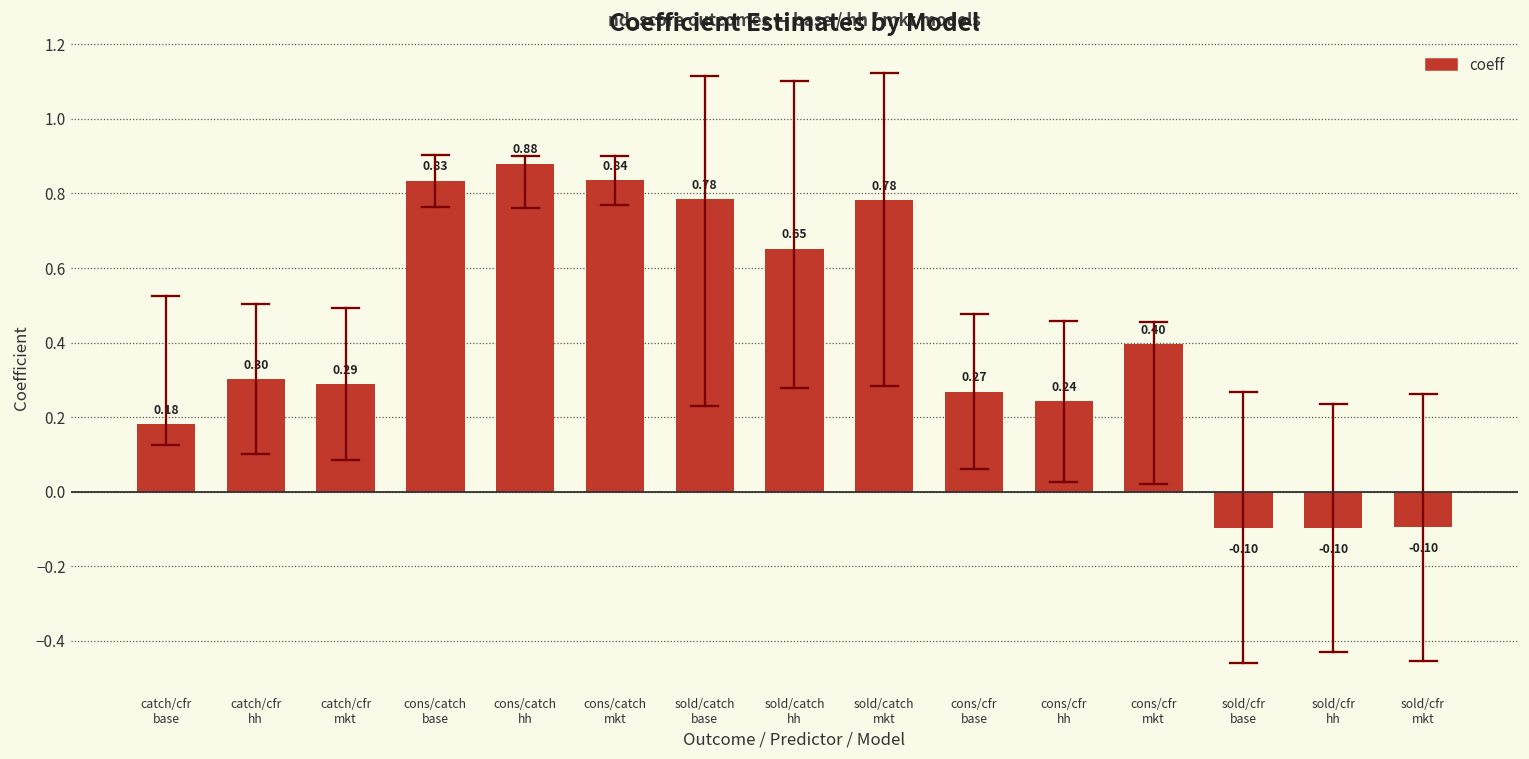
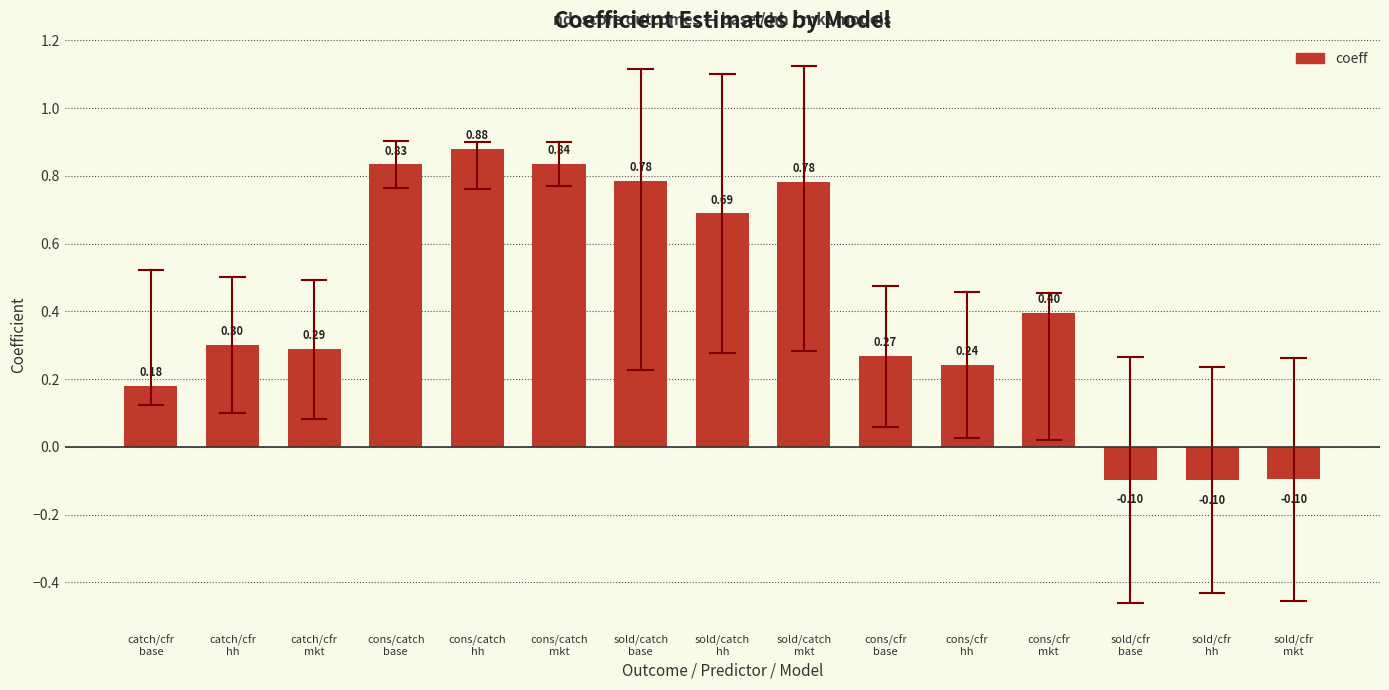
  {
    "coeff": {
      "catch/cfr base": 0.18,
      "catch/cfr hh": 0.30,
      "catch/cfr mkt": 0.29,
      "cons/catch base": 0.83,
      "cons/catch mkt": 0.84,
      "sold/catch base": 0.78,
-     "sold/catch hh": 0.65,
+     "sold/catch hh": 0.69,
      "sold/catch mkt": 0.78,
      "cons/cfr base": 0.27,
      "cons/cfr hh": 0.24,
      "sold/cfr base": -0.10,
      "sold/cfr hh": -0.10,
      "sold/cfr mkt": -0.10
    }
  }
